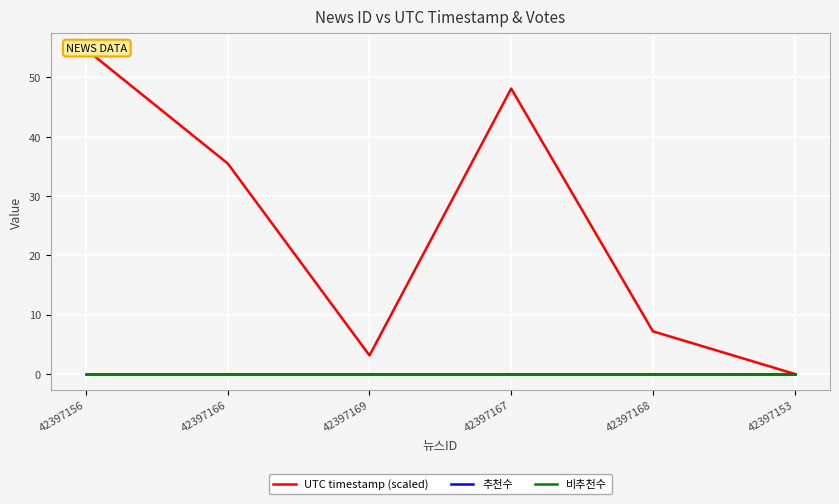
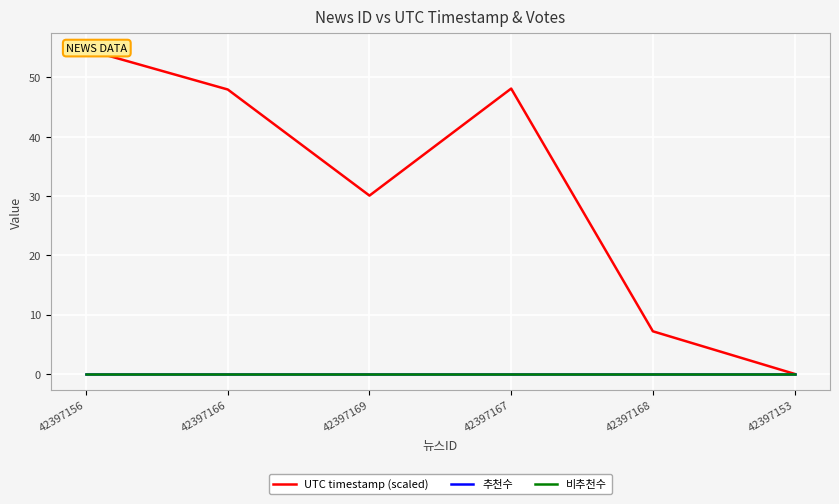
  {
    "UTC timestamp (scaled)": {
-     "42397166": 35,
-     "42397169": 3,
+     "42397166": 48,
+     "42397169": 30,
      "42397167": 48,
      "42397168": 7
    },
    "비추천수": {
      "42397156": 0,
      "42397166": 0,
      "42397169": 0,
      "42397167": 0,
      "42397168": 0
    }
  }
